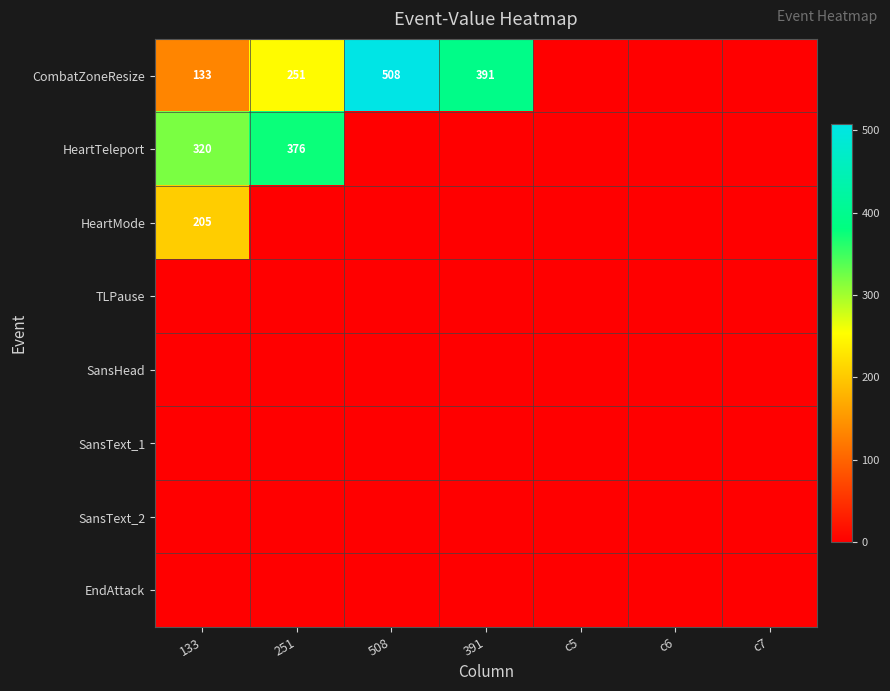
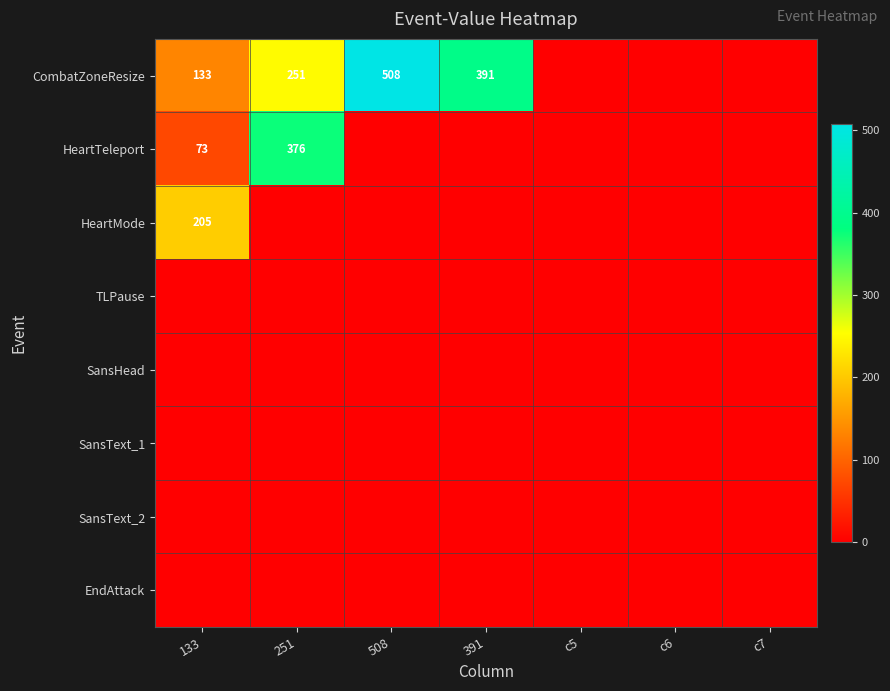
  {
    "CombatZoneResize": {
      "133": 133,
      "251": 251,
      "508": 508,
      "391": 391
    },
    "HeartTeleport": {
-     "133": 320,
+     "133": 73,
      "251": 376
    },
    "HeartMode": {
      "133": 205
    }
  }
